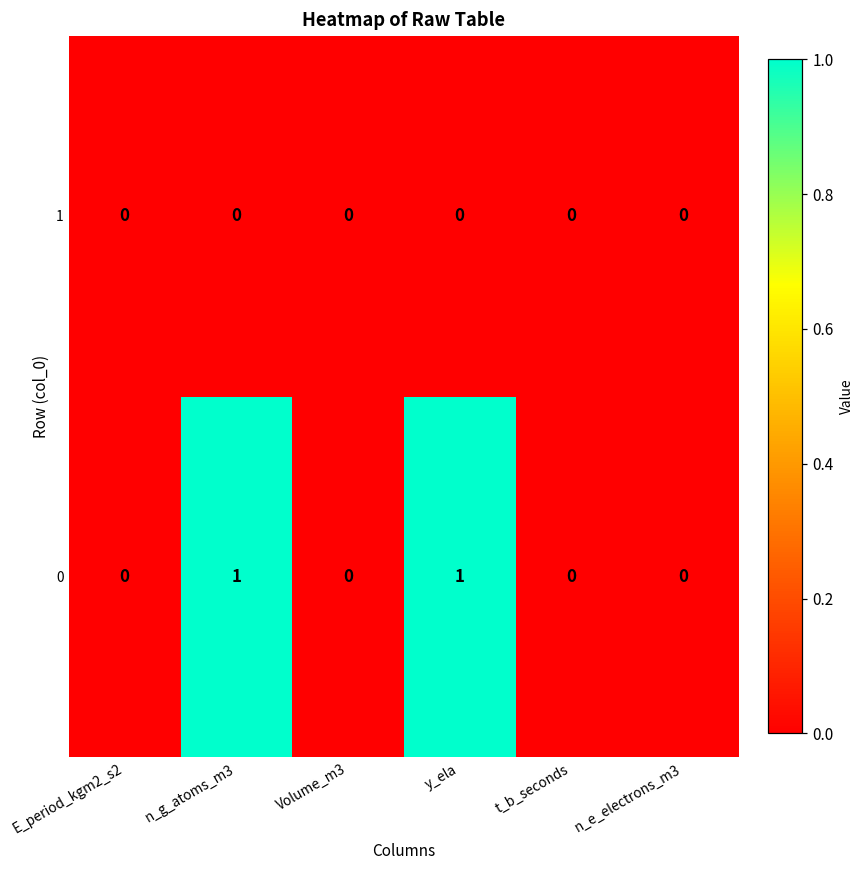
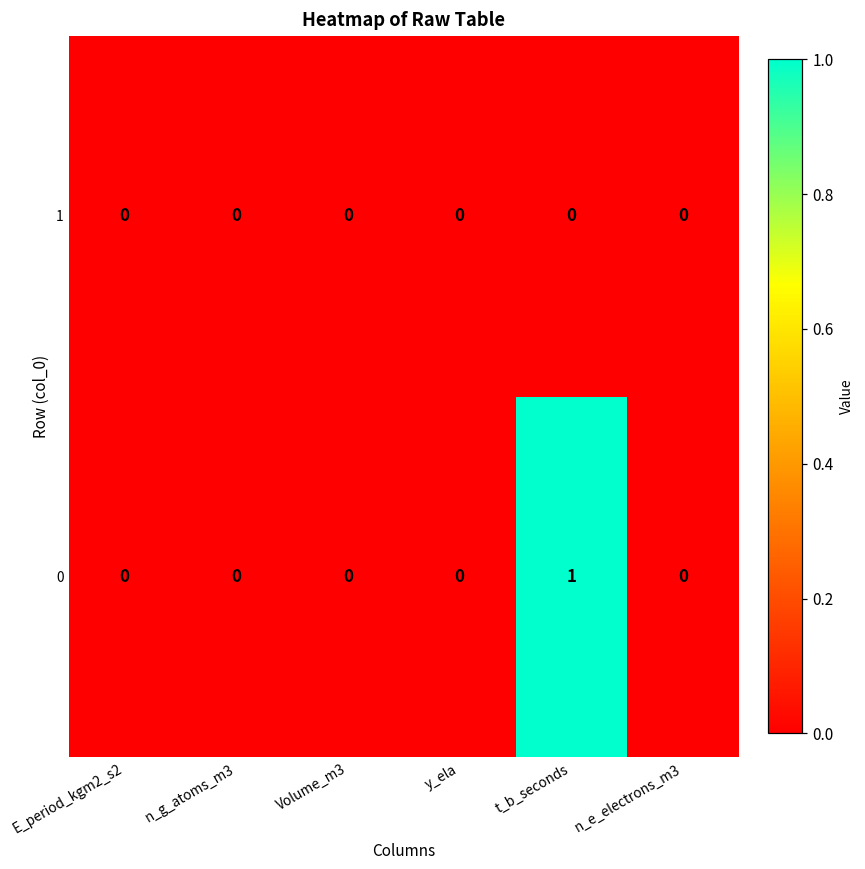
  {
    "1": {
      "E_period_kgm2_s2": 0,
      "n_g_atoms_m3": 0,
      "Volume_m3": 0,
      "y_ela": 0,
      "t_b_seconds": 0,
      "n_e_electrons_m3": 0
    },
    "0": {
      "E_period_kgm2_s2": 0,
-     "n_g_atoms_m3": 1,
+     "n_g_atoms_m3": 0,
      "Volume_m3": 0,
-     "y_ela": 1,
-     "t_b_seconds": 0,
+     "y_ela": 0,
+     "t_b_seconds": 1,
      "n_e_electrons_m3": 0
    }
  }
